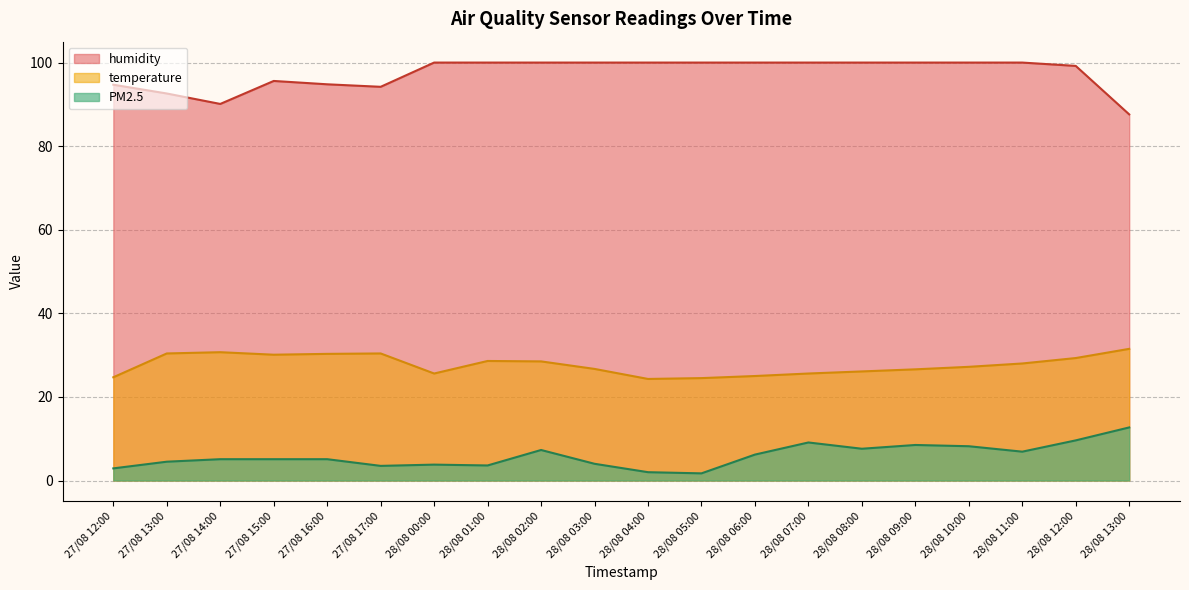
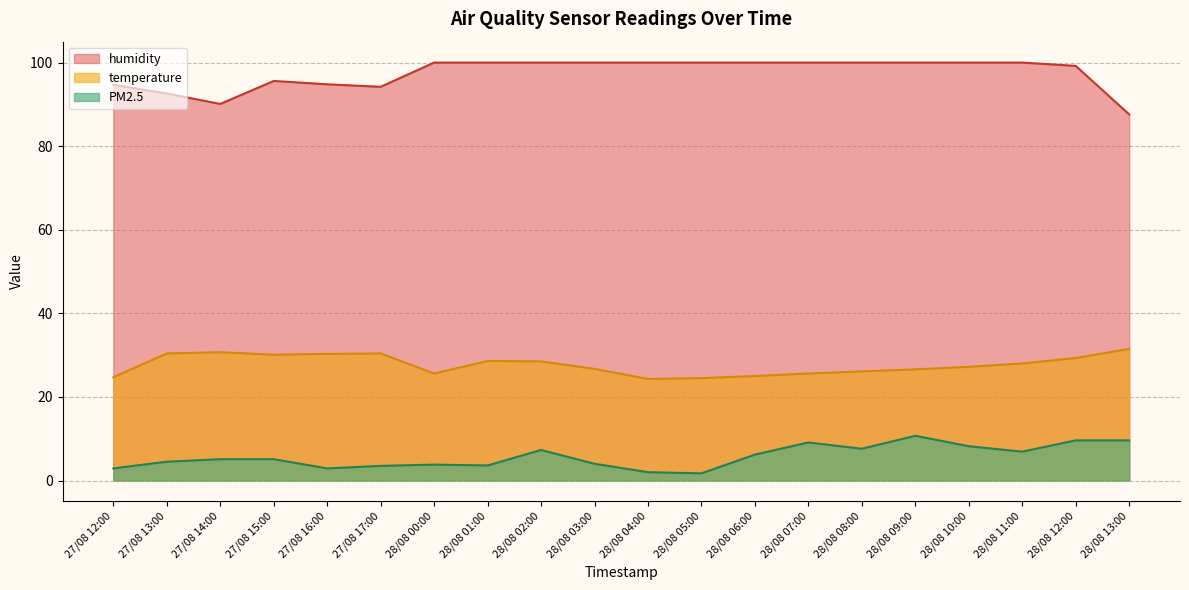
  {
    "humidity": {
      "27/08 14:00": 90,
      "27/08 15:00": 96,
      "27/08 16:00": 95,
      "27/08 17:00": 94,
      "28/08 00:00": 100,
      "28/08 01:00": 100,
      "28/08 02:00": 100,
      "28/08 03:00": 100,
      "28/08 04:00": 100,
      "28/08 05:00": 100,
      "28/08 06:00": 100,
      "28/08 07:00": 100,
      "28/08 08:00": 100,
      "28/08 09:00": 100,
      "28/08 10:00": 100,
      "28/08 11:00": 100,
      "28/08 12:00": 99,
      "28/08 13:00": 88
    },
    "temperature": {
      "27/08 12:00": 25,
      "27/08 13:00": 30,
      "27/08 14:00": 31,
      "27/08 15:00": 30,
      "27/08 16:00": 30,
      "27/08 17:00": 30,
      "28/08 00:00": 26,
      "28/08 01:00": 29,
      "28/08 02:00": 29,
      "28/08 03:00": 27,
      "28/08 04:00": 24,
      "28/08 05:00": 25,
      "28/08 06:00": 25,
      "28/08 07:00": 26,
      "28/08 08:00": 26,
      "28/08 09:00": 27,
      "28/08 10:00": 27,
      "28/08 11:00": 28,
      "28/08 12:00": 29,
      "28/08 13:00": 32
    },
    "PM2.5": {
      "27/08 12:00": 3,
      "27/08 13:00": 5,
      "27/08 14:00": 5,
      "27/08 15:00": 5,
-     "27/08 16:00": 5,
+     "27/08 16:00": 3,
      "27/08 17:00": 4,
      "28/08 00:00": 4,
      "28/08 01:00": 4,
      "28/08 02:00": 7,
      "28/08 03:00": 4,
      "28/08 04:00": 2,
      "28/08 05:00": 2,
      "28/08 06:00": 6,
      "28/08 07:00": 9,
      "28/08 08:00": 8,
-     "28/08 09:00": 9,
+     "28/08 09:00": 11,
      "28/08 10:00": 8,
      "28/08 11:00": 7,
      "28/08 12:00": 10,
-     "28/08 13:00": 13
+     "28/08 13:00": 10
    }
  }
